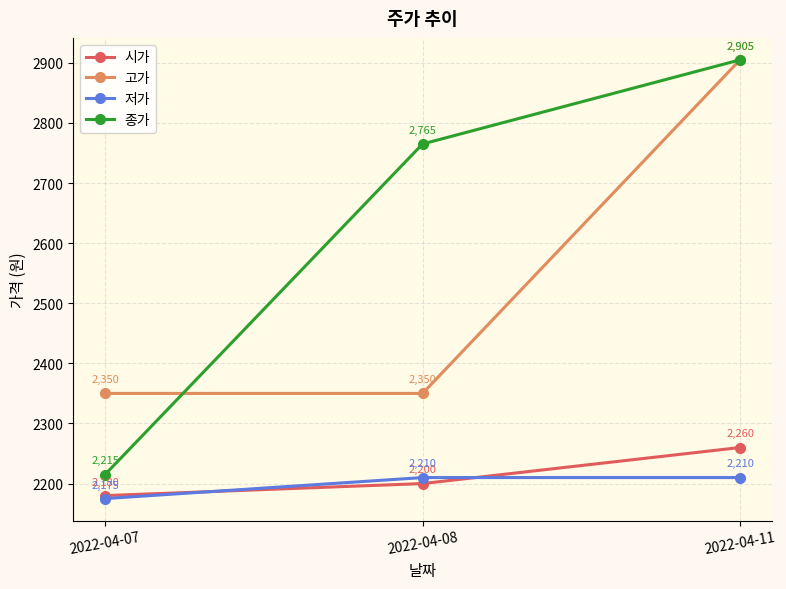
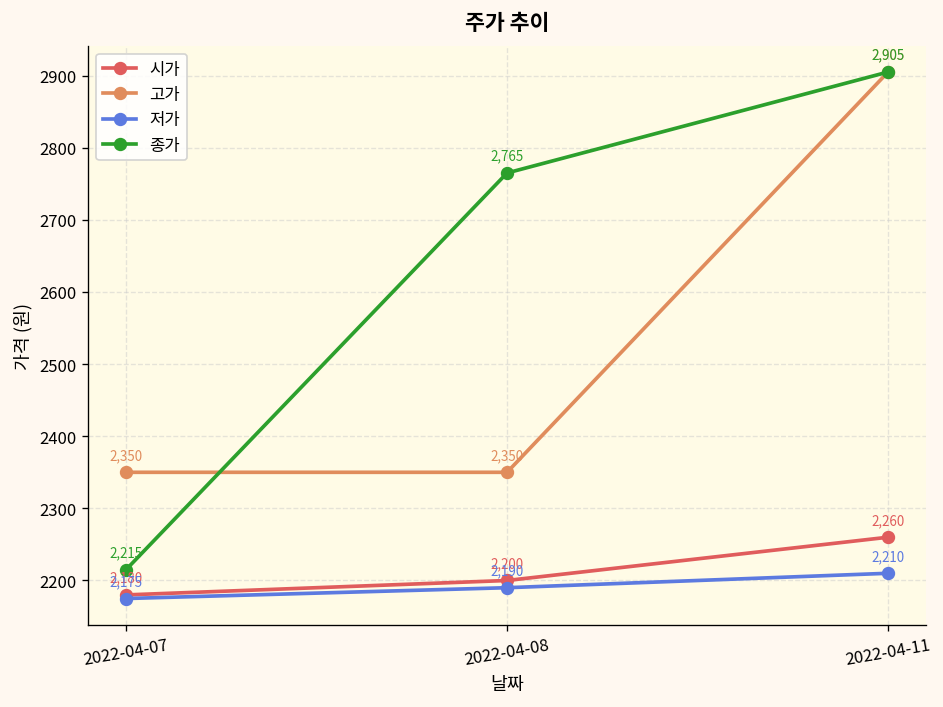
  {
    "저가": {
-     "2022-04-08": "2,210",
+     "2022-04-08": "2,190",
      "2022-04-11": "2,210"
    },
    "종가": {
      "2022-04-07": "2,215",
      "2022-04-08": "2,765"
    }
  }
